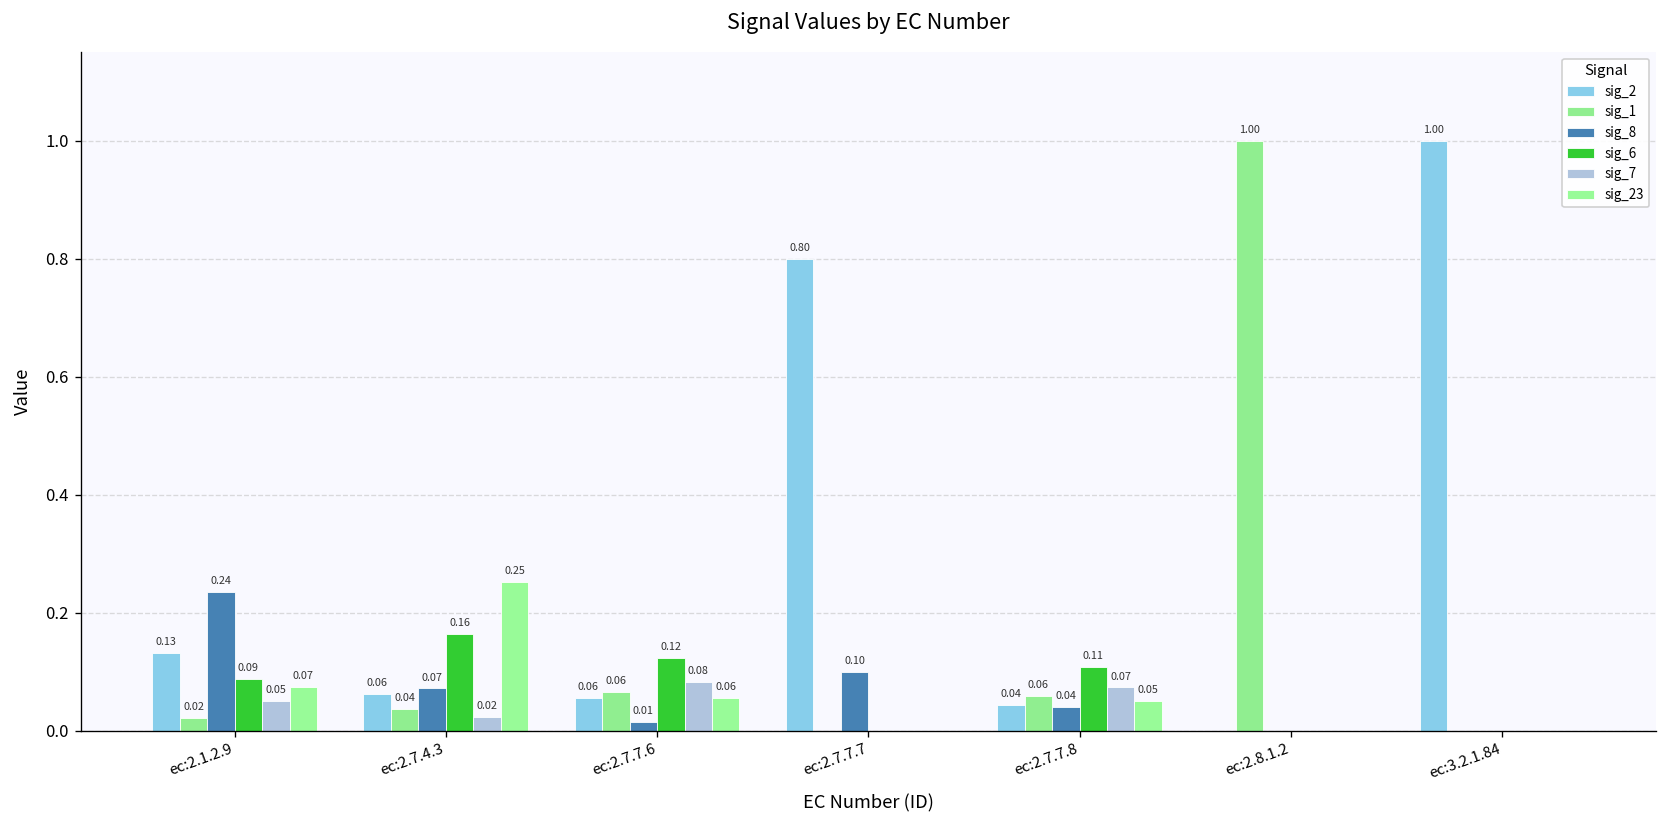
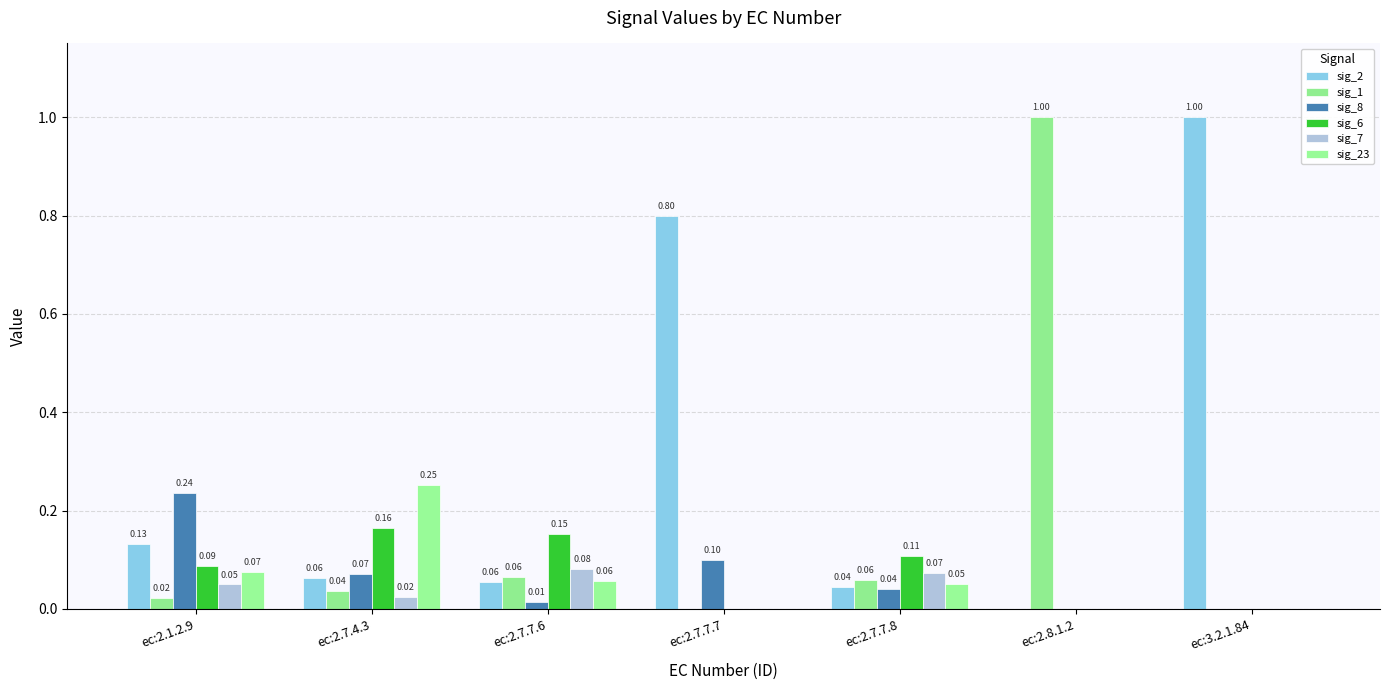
  {
    "sig_8": {
      "ec:2.1.2.9": 0.24,
      "ec:2.7.4.3": 0.07,
      "ec:2.7.7.6": 0.01,
      "ec:2.7.7.7": 0.10,
      "ec:2.7.7.8": 0.04
    },
    "sig_6": {
      "ec:2.1.2.9": 0.09,
      "ec:2.7.4.3": 0.16,
-     "ec:2.7.7.6": 0.12,
+     "ec:2.7.7.6": 0.15,
      "ec:2.7.7.8": 0.11
    }
  }
